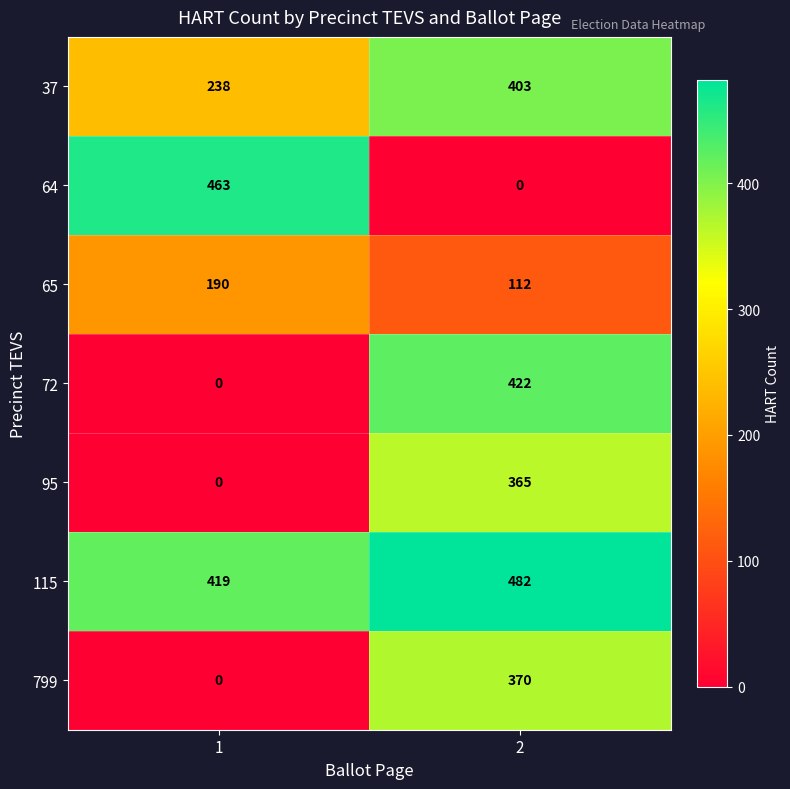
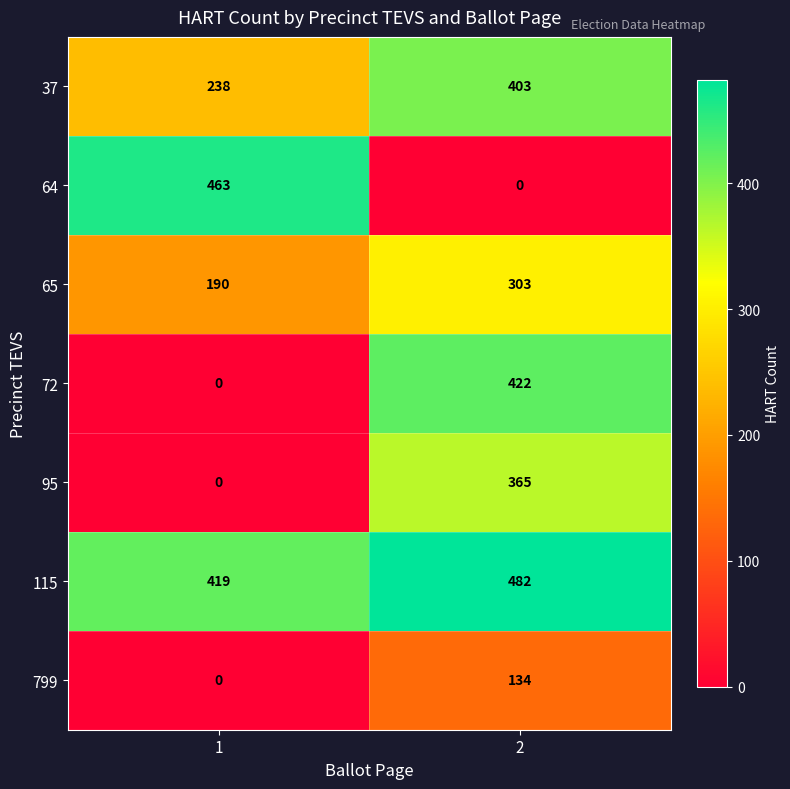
  {
    "37": {
      "1": 238,
      "2": 403
    },
    "64": {
      "1": 463,
      "2": 0
    },
    "65": {
      "1": 190,
-     "2": 112
+     "2": 303
    },
    "72": {
      "1": 0,
      "2": 422
    },
    "95": {
      "1": 0,
      "2": 365
    },
    "115": {
      "1": 419,
      "2": 482
    },
    "799": {
      "1": 0,
-     "2": 370
+     "2": 134
    }
  }
